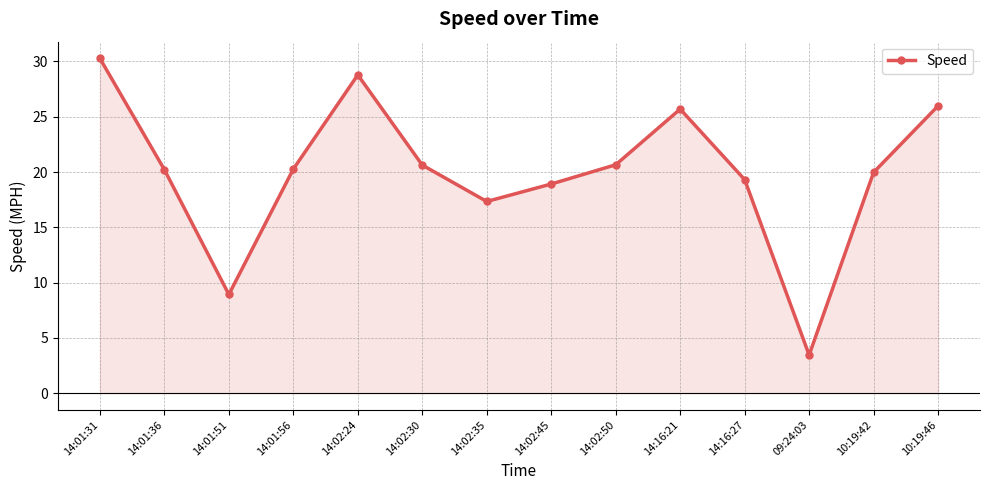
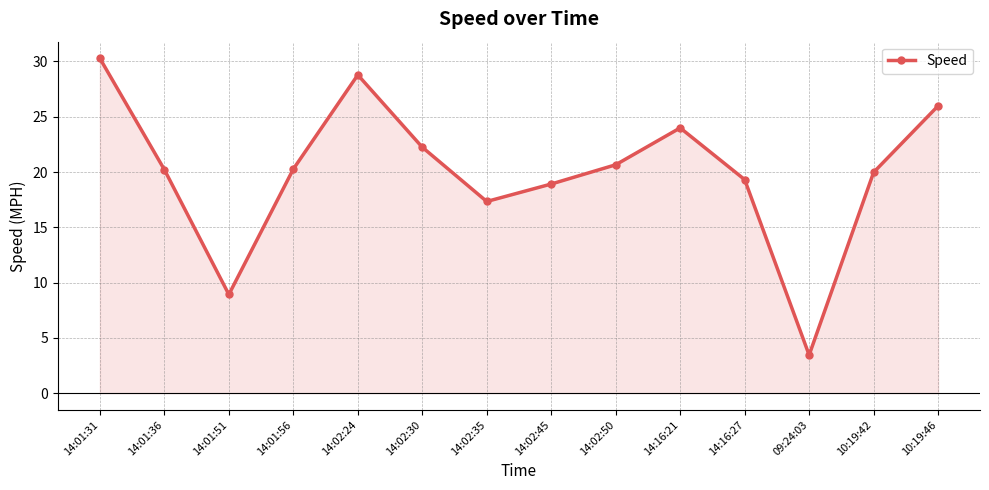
  {
    "14:01:31": 30.3,
    "14:01:36": 20.2,
    "14:01:51": 8.9,
    "14:01:56": 20.3,
    "14:02:24": 28.8,
-   "14:02:30": 20.6,
+   "14:02:30": 22.2,
    "14:02:35": 17.3,
    "14:02:45": 18.9,
    "14:02:50": 20.7,
-   "14:16:21": 25.7,
+   "14:16:21": 24.0,
    "14:16:27": 19.3,
    "09:24:03": 3.4,
    "10:19:42": 20.0,
    "10:19:46": 26.0
  }
